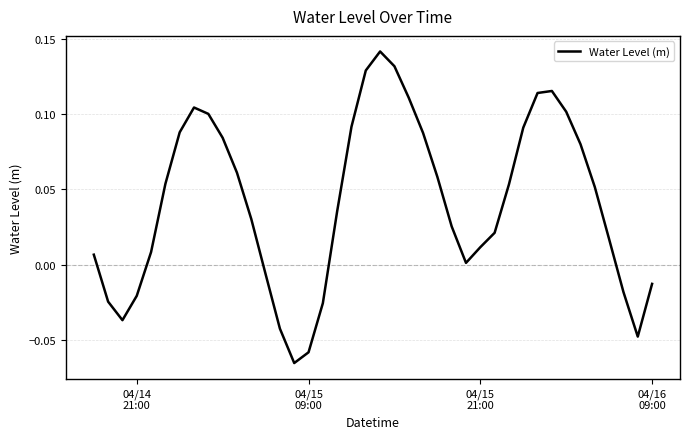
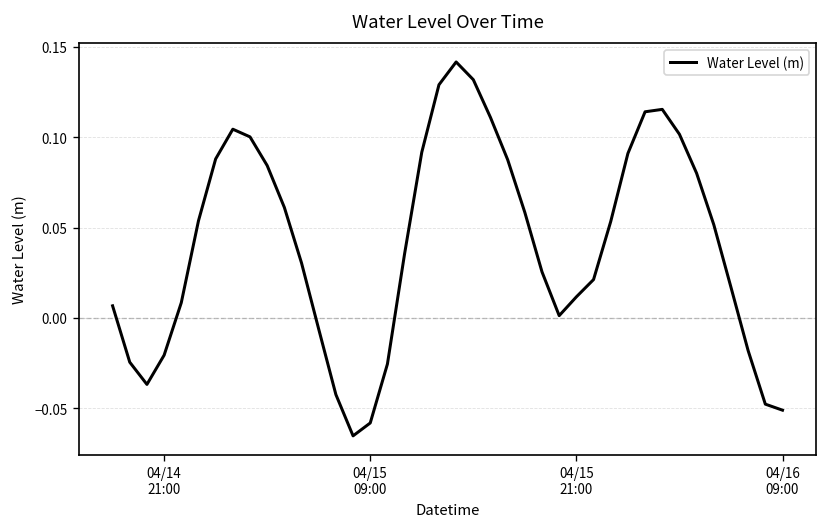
  {
    "04/14 21:00": -0.021,
    "04/15 09:00": -0.058,
    "04/15 21:00": 0.012,
-   "04/16 09:00": -0.013
+   "04/16 09:00": -0.051
  }
